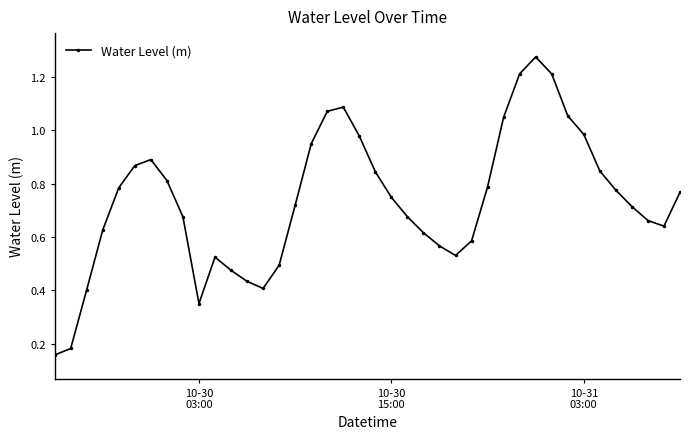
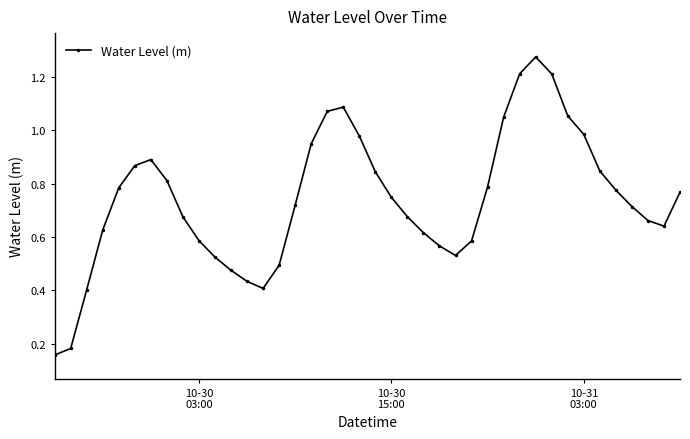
  {
-   "10-30 03:00": 0.35,
+   "10-30 03:00": 0.59,
    "10-30 15:00": 0.75,
    "10-31 03:00": 0.98
  }
